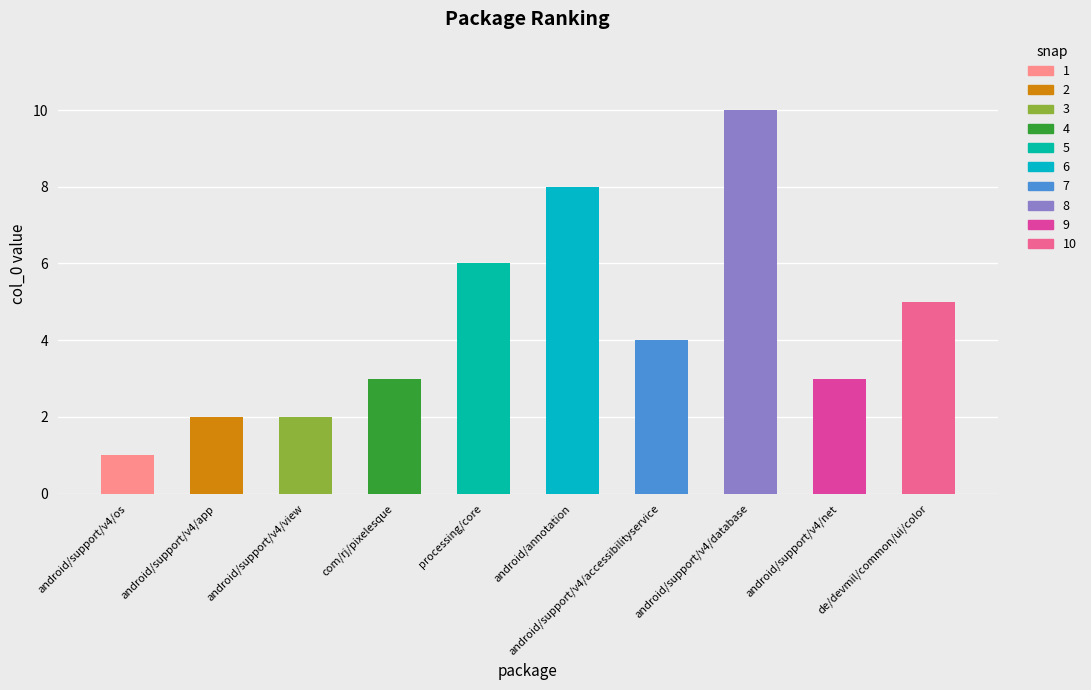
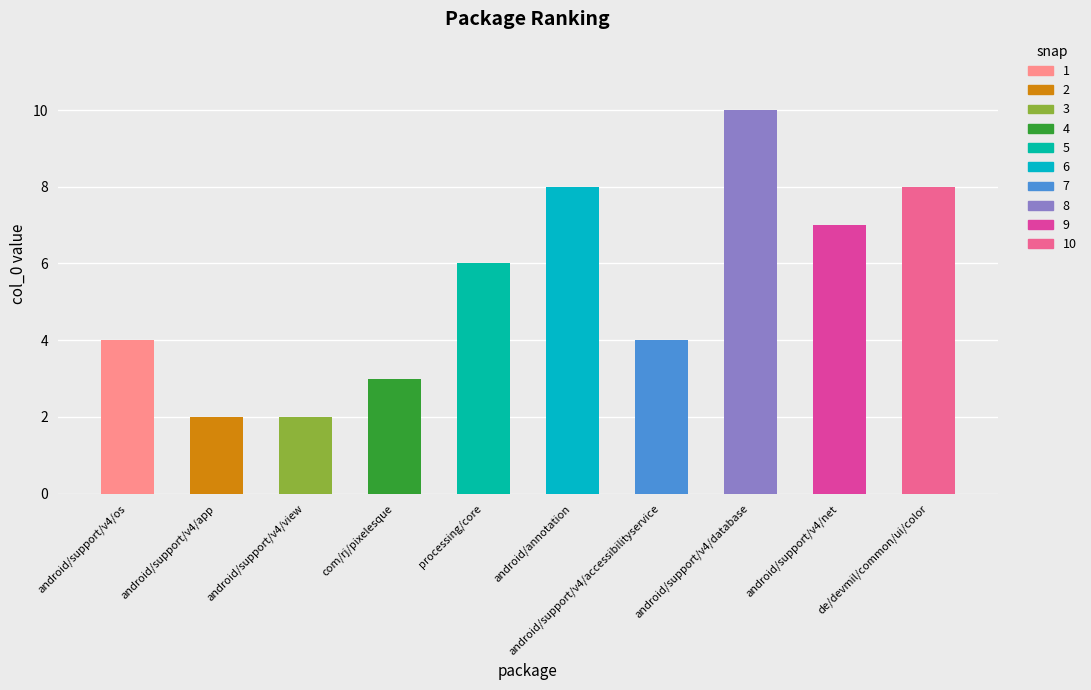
  {
-   "android/support/v4/os": 1,
+   "android/support/v4/os": 4,
    "android/support/v4/app": 2,
    "android/support/v4/view": 2,
    "com/rj/pixelesque": 3,
    "processing/core": 6,
    "android/annotation": 8,
    "android/support/v4/accessibilityservice": 4,
    "android/support/v4/database": 10,
-   "android/support/v4/net": 3,
-   "de/devmil/common/ui/color": 5
+   "android/support/v4/net": 7,
+   "de/devmil/common/ui/color": 8
  }
